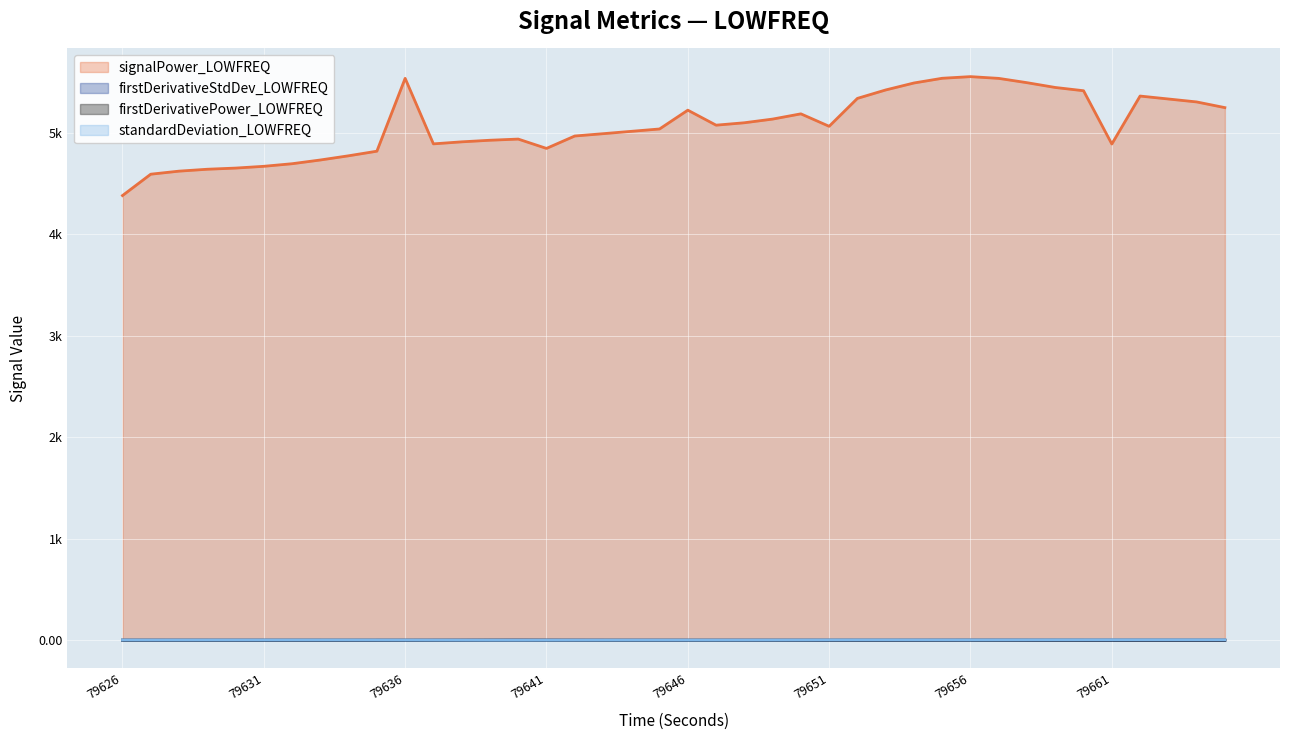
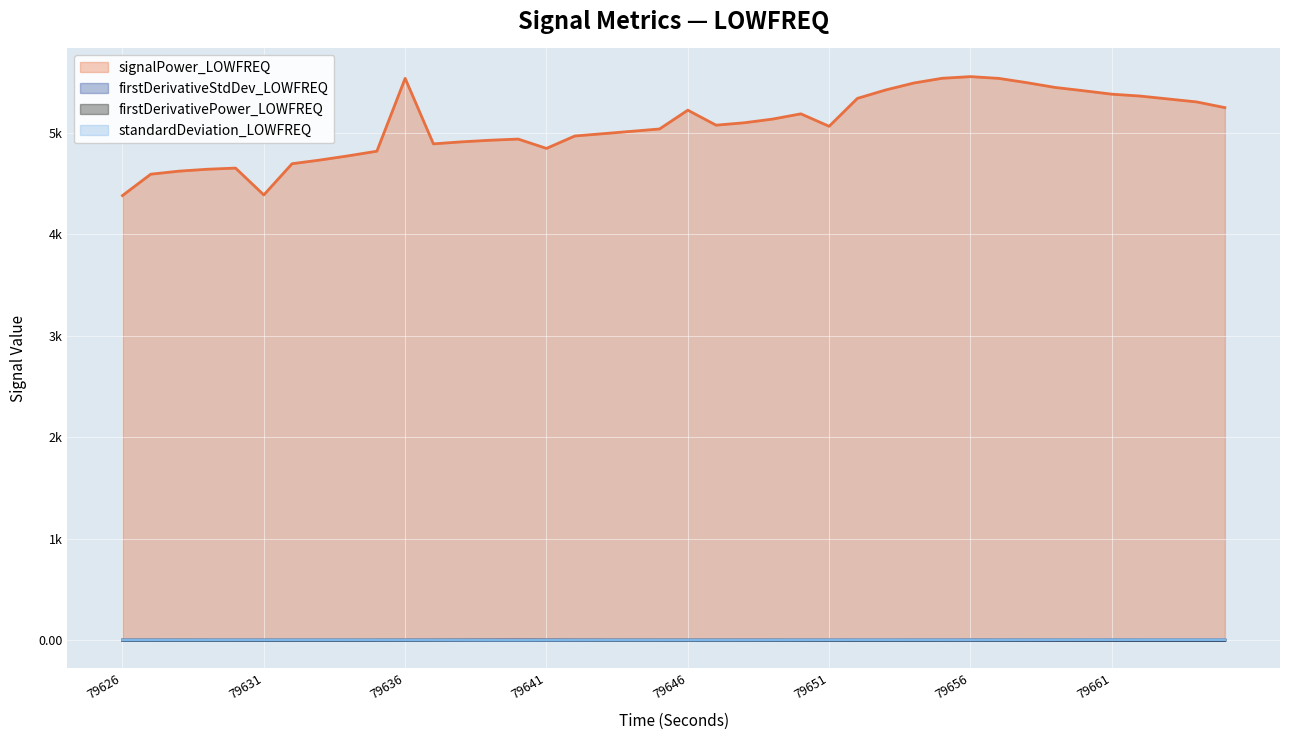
  {
    "signalPower_LOWFREQ": {
      "79626": 4380,
-     "79631": 4670,
+     "79631": 4390,
      "79636": 5530,
      "79641": 4840,
      "79646": 5220,
      "79651": 5060,
      "79656": 5550,
-     "79661": 4890
+     "79661": 5380
    },
    "standardDeviation_LOWFREQ": {
      "79626": 0,
      "79631": 0,
      "79636": 0,
      "79641": 0,
      "79646": 0,
      "79651": 0,
      "79656": 0,
      "79661": 0
    }
  }
